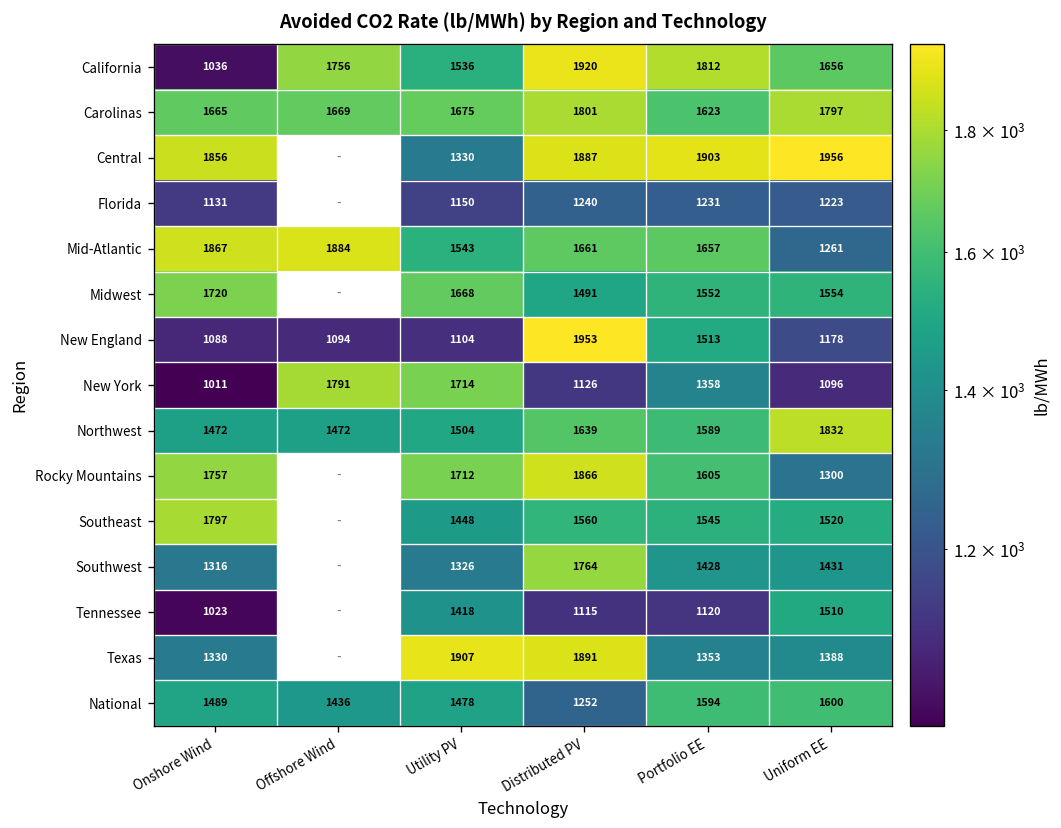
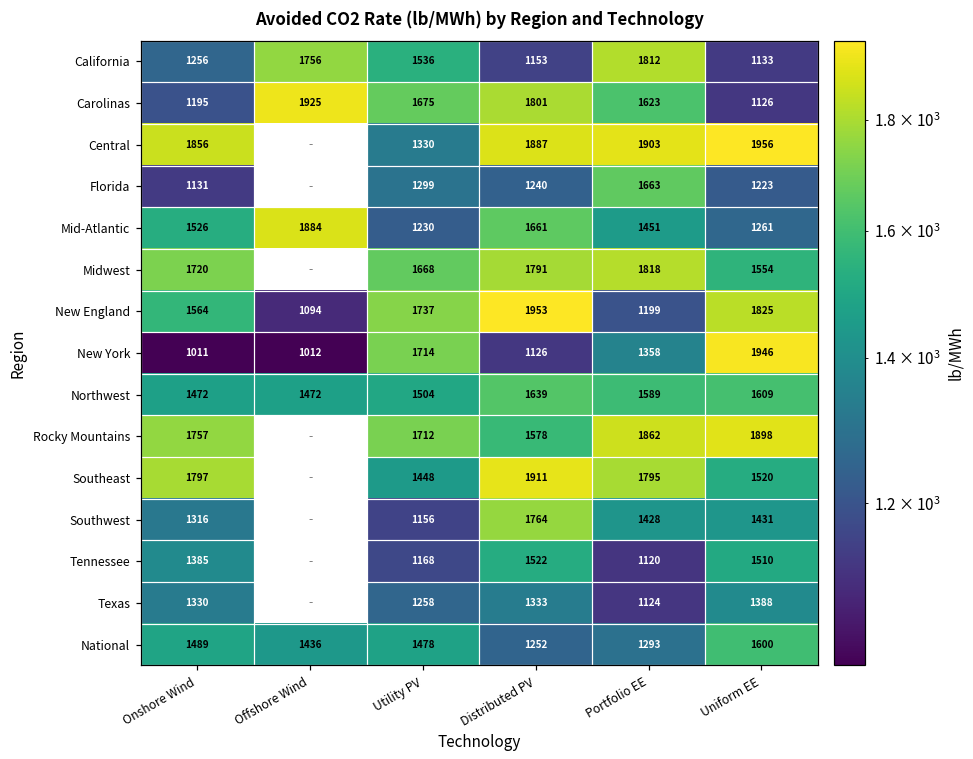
  {
    "California": {
-     "Onshore Wind": 1036,
+     "Onshore Wind": 1256,
      "Offshore Wind": 1756,
      "Utility PV": 1536,
-     "Distributed PV": 1920,
+     "Distributed PV": 1153,
      "Portfolio EE": 1812,
-     "Uniform EE": 1656
+     "Uniform EE": 1133
    },
    "Carolinas": {
-     "Onshore Wind": 1665,
-     "Offshore Wind": 1669,
+     "Onshore Wind": 1195,
+     "Offshore Wind": 1925,
      "Utility PV": 1675,
      "Distributed PV": 1801,
      "Portfolio EE": 1623,
-     "Uniform EE": 1797
+     "Uniform EE": 1126
    },
    "Central": {
      "Onshore Wind": 1856,
      "Utility PV": 1330,
      "Distributed PV": 1887,
      "Portfolio EE": 1903,
      "Uniform EE": 1956
    },
    "Florida": {
      "Onshore Wind": 1131,
-     "Utility PV": 1150,
+     "Utility PV": 1299,
      "Distributed PV": 1240,
-     "Portfolio EE": 1231,
+     "Portfolio EE": 1663,
      "Uniform EE": 1223
    },
    "Mid-Atlantic": {
-     "Onshore Wind": 1867,
+     "Onshore Wind": 1526,
      "Offshore Wind": 1884,
-     "Utility PV": 1543,
+     "Utility PV": 1230,
      "Distributed PV": 1661,
-     "Portfolio EE": 1657,
+     "Portfolio EE": 1451,
      "Uniform EE": 1261
    },
    "Midwest": {
      "Onshore Wind": 1720,
      "Utility PV": 1668,
-     "Distributed PV": 1491,
-     "Portfolio EE": 1552,
+     "Distributed PV": 1791,
+     "Portfolio EE": 1818,
      "Uniform EE": 1554
    },
    "New England": {
-     "Onshore Wind": 1088,
+     "Onshore Wind": 1564,
      "Offshore Wind": 1094,
-     "Utility PV": 1104,
+     "Utility PV": 1737,
      "Distributed PV": 1953,
-     "Portfolio EE": 1513,
-     "Uniform EE": 1178
+     "Portfolio EE": 1199,
+     "Uniform EE": 1825
    },
    "New York": {
      "Onshore Wind": 1011,
-     "Offshore Wind": 1791,
+     "Offshore Wind": 1012,
      "Utility PV": 1714,
      "Distributed PV": 1126,
      "Portfolio EE": 1358,
-     "Uniform EE": 1096
+     "Uniform EE": 1946
    },
    "Northwest": {
      "Onshore Wind": 1472,
      "Offshore Wind": 1472,
      "Utility PV": 1504,
      "Distributed PV": 1639,
      "Portfolio EE": 1589,
-     "Uniform EE": 1832
+     "Uniform EE": 1609
    },
    "Rocky Mountains": {
      "Onshore Wind": 1757,
      "Utility PV": 1712,
-     "Distributed PV": 1866,
-     "Portfolio EE": 1605,
-     "Uniform EE": 1300
+     "Distributed PV": 1578,
+     "Portfolio EE": 1862,
+     "Uniform EE": 1898
    },
    "Southeast": {
      "Onshore Wind": 1797,
      "Utility PV": 1448,
-     "Distributed PV": 1560,
-     "Portfolio EE": 1545,
+     "Distributed PV": 1911,
+     "Portfolio EE": 1795,
      "Uniform EE": 1520
    },
    "Southwest": {
      "Onshore Wind": 1316,
-     "Utility PV": 1326,
+     "Utility PV": 1156,
      "Distributed PV": 1764,
      "Portfolio EE": 1428,
      "Uniform EE": 1431
    },
    "Tennessee": {
-     "Onshore Wind": 1023,
-     "Utility PV": 1418,
-     "Distributed PV": 1115,
+     "Onshore Wind": 1385,
+     "Utility PV": 1168,
+     "Distributed PV": 1522,
      "Portfolio EE": 1120,
      "Uniform EE": 1510
    },
    "Texas": {
      "Onshore Wind": 1330,
-     "Utility PV": 1907,
-     "Distributed PV": 1891,
-     "Portfolio EE": 1353,
+     "Utility PV": 1258,
+     "Distributed PV": 1333,
+     "Portfolio EE": 1124,
      "Uniform EE": 1388
    },
    "National": {
      "Onshore Wind": 1489,
      "Offshore Wind": 1436,
      "Utility PV": 1478,
      "Distributed PV": 1252,
-     "Portfolio EE": 1594,
+     "Portfolio EE": 1293,
      "Uniform EE": 1600
    }
  }
